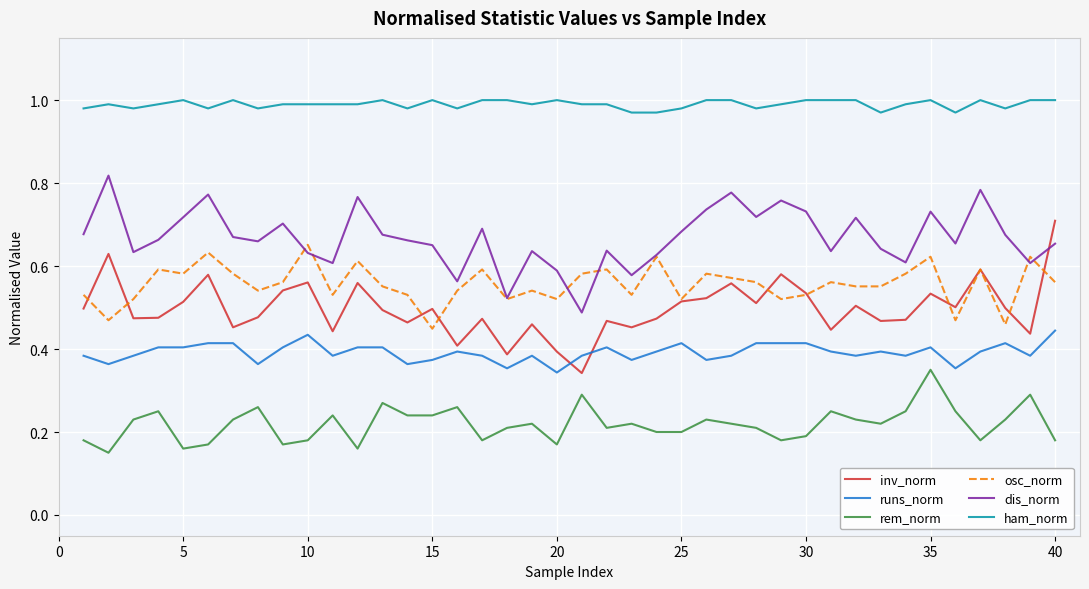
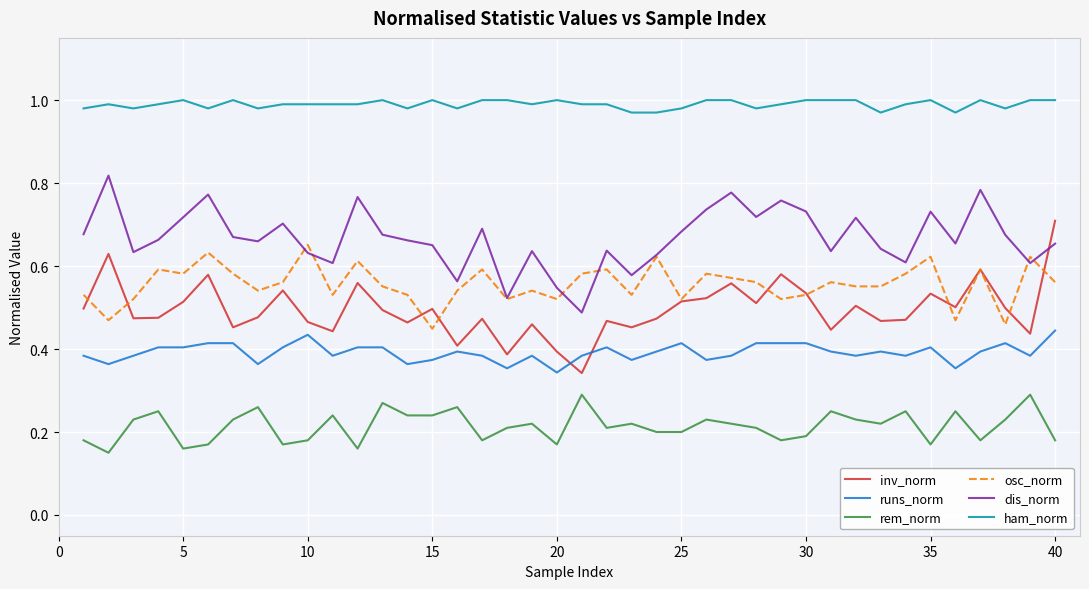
  {
    "inv_norm": {
      "5": 0.51,
-     "10": 0.56,
+     "10": 0.47,
      "15": 0.50,
      "20": 0.39,
      "35": 0.53,
      "40": 0.71
    },
    "rem_norm": {
      "5": 0.16,
      "10": 0.18,
      "15": 0.24,
      "20": 0.17,
      "25": 0.20,
      "30": 0.19,
-     "35": 0.35,
+     "35": 0.17,
      "40": 0.18
    },
    "osc_norm": {
      "5": 0.58,
      "10": 0.65,
      "15": 0.45,
      "20": 0.52,
      "35": 0.62,
      "40": 0.56
    },
    "dis_norm": {
      "5": 0.72,
      "10": 0.63,
      "15": 0.65,
-     "20": 0.59,
+     "20": 0.55,
      "25": 0.68,
      "30": 0.73,
      "35": 0.73,
      "40": 0.65
    }
  }
